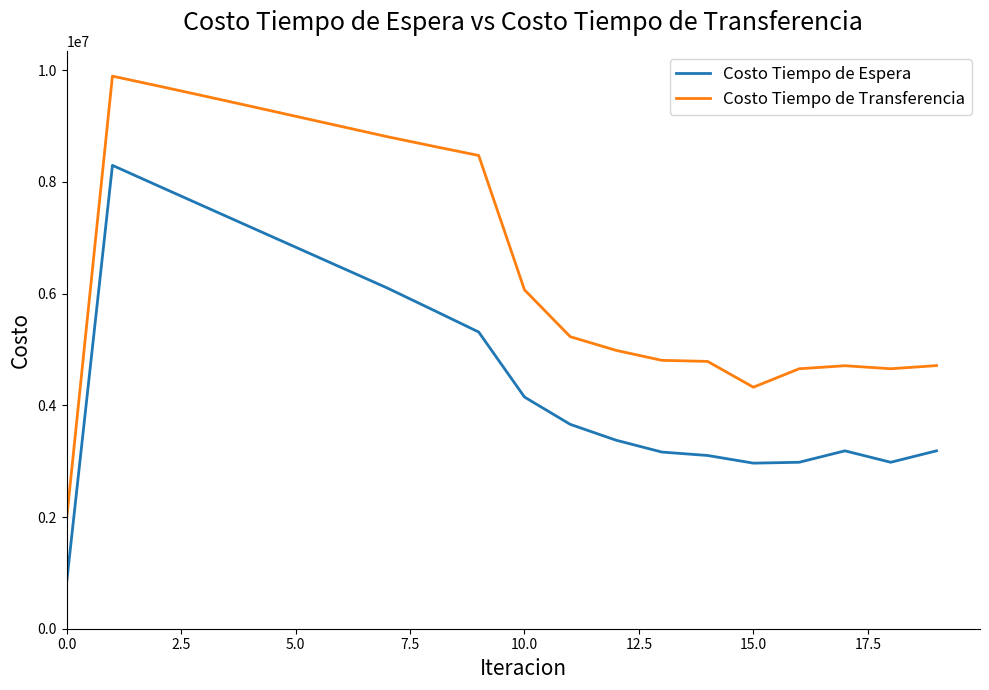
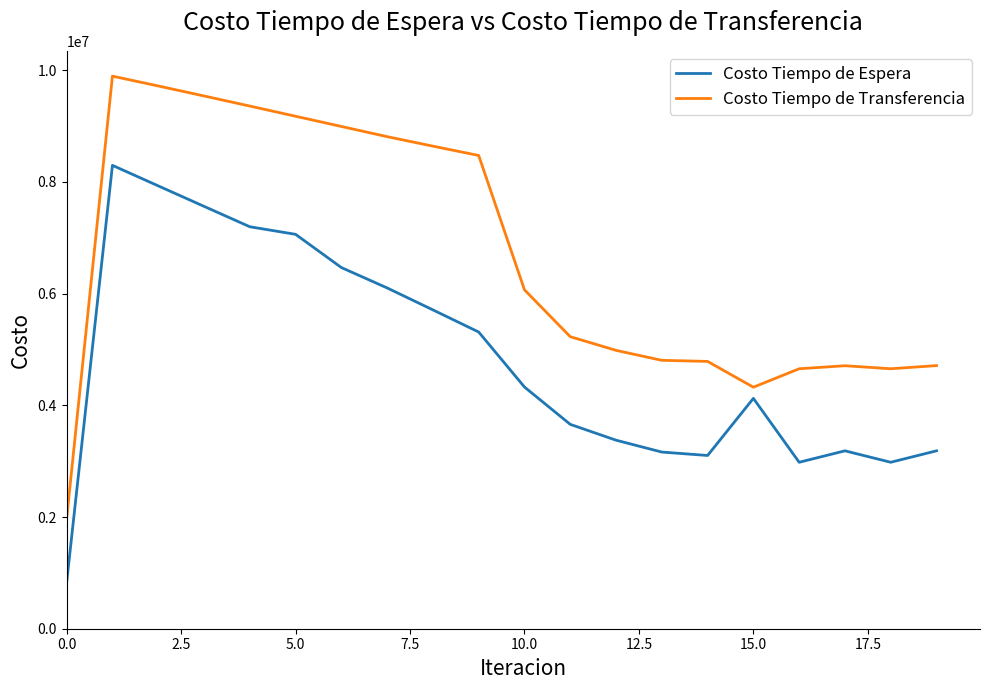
  {
    "Costo Tiempo de Espera": {
      "0.0": 800000,
-     "5.0": 6800000,
-     "10.0": 4100000,
-     "15.0": 3000000
+     "5.0": 7100000,
+     "10.0": 4300000,
+     "15.0": 4100000
    },
    "Costo Tiempo de Transferencia": {
      "0.0": 2000000,
      "5.0": 9200000,
      "10.0": 6100000,
      "15.0": 4300000
    }
  }
